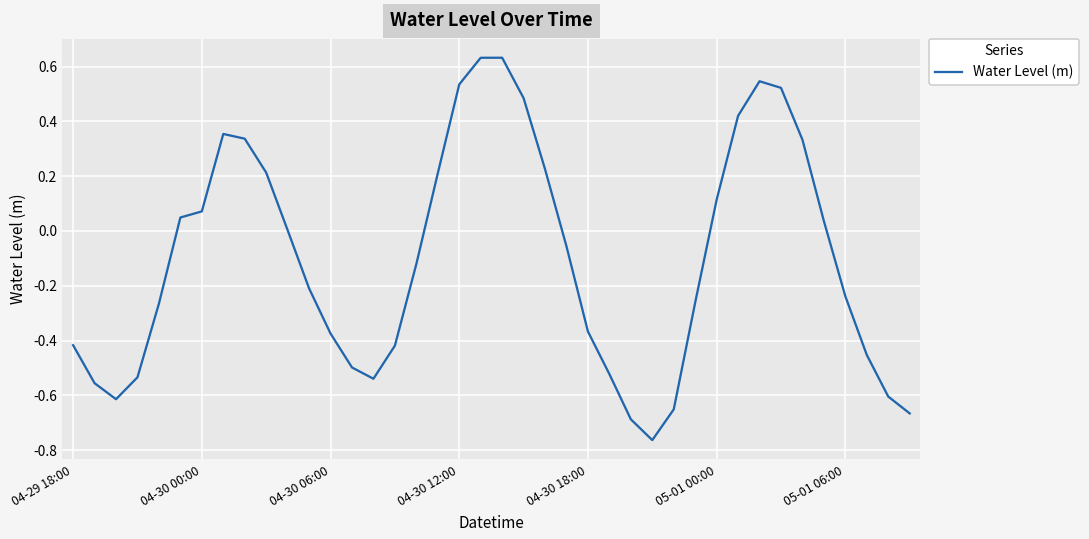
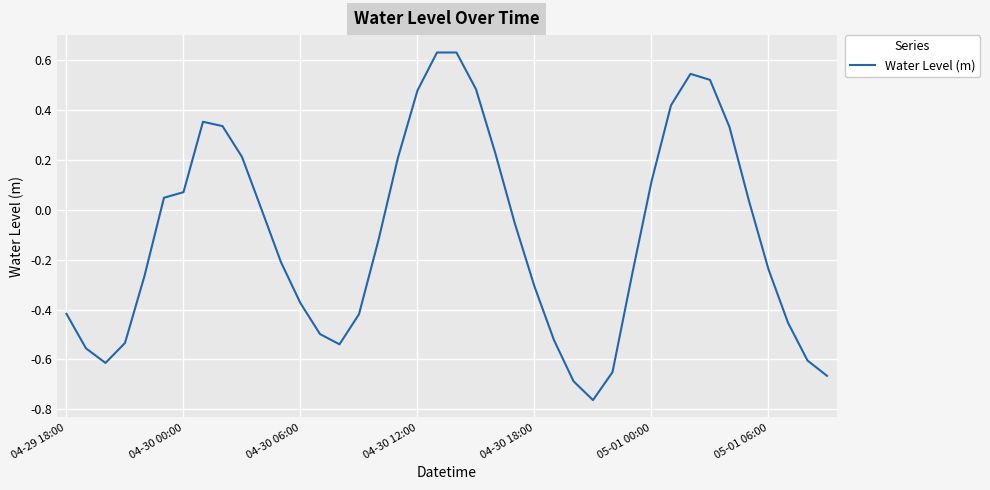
  {
    "04-29 18:00": -0.42,
    "04-30 00:00": 0.07,
    "04-30 06:00": -0.37,
-   "04-30 12:00": 0.53,
-   "04-30 18:00": -0.37,
+   "04-30 12:00": 0.48,
+   "04-30 18:00": -0.31,
    "05-01 00:00": 0.11,
    "05-01 06:00": -0.24
  }
